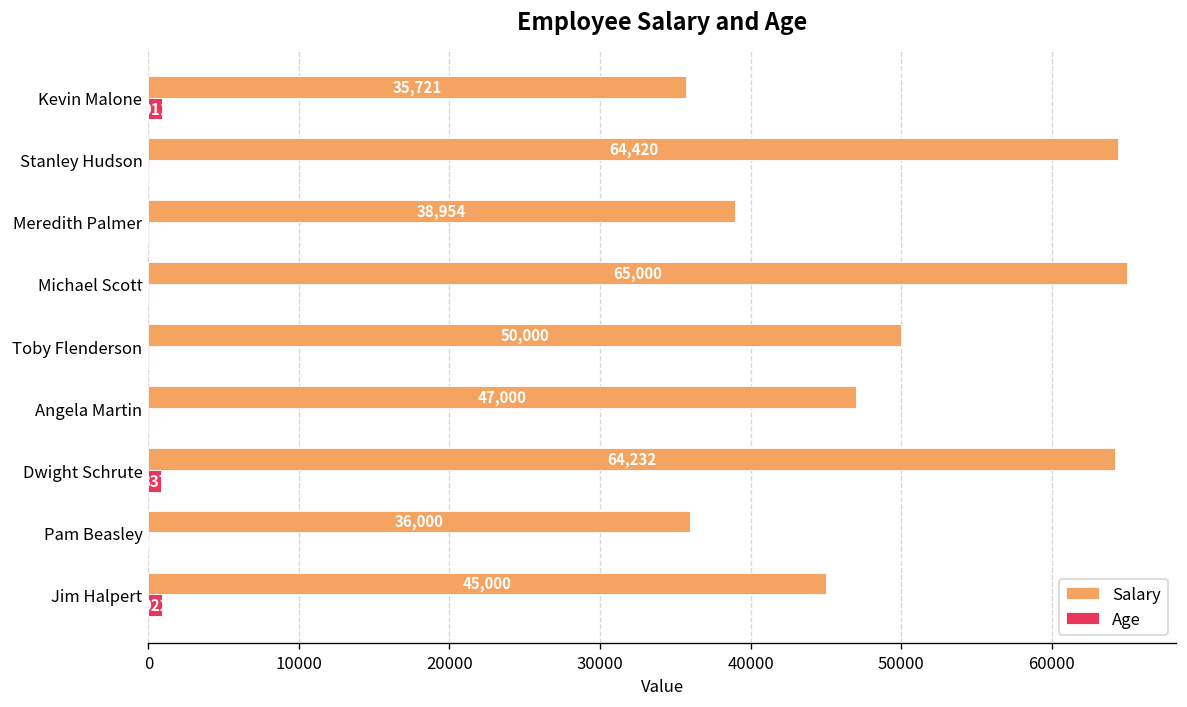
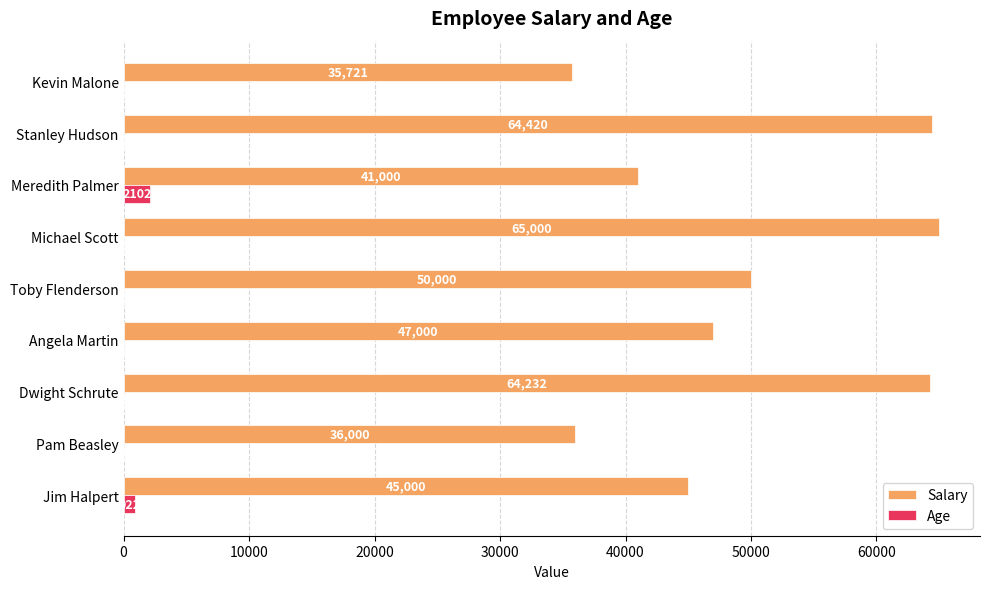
  {
    "Salary": {
      "Kevin Malone": "35,721",
      "Stanley Hudson": "64,420",
-     "Meredith Palmer": "38,954",
+     "Meredith Palmer": "41,000",
      "Michael Scott": "65,000",
      "Toby Flenderson": "50,000",
      "Angela Martin": "47,000",
      "Dwight Schrute": "64,232",
      "Pam Beasley": "36,000",
      "Jim Halpert": "45,000"
    },
    "Age": {
-     "Kevin Malone": "900",
-     "Meredith Palmer": "0",
-     "Dwight Schrute": "800",
+     "Kevin Malone": "0",
+     "Meredith Palmer": "2100",
+     "Dwight Schrute": "0",
      "Jim Halpert": "900"
    }
  }
